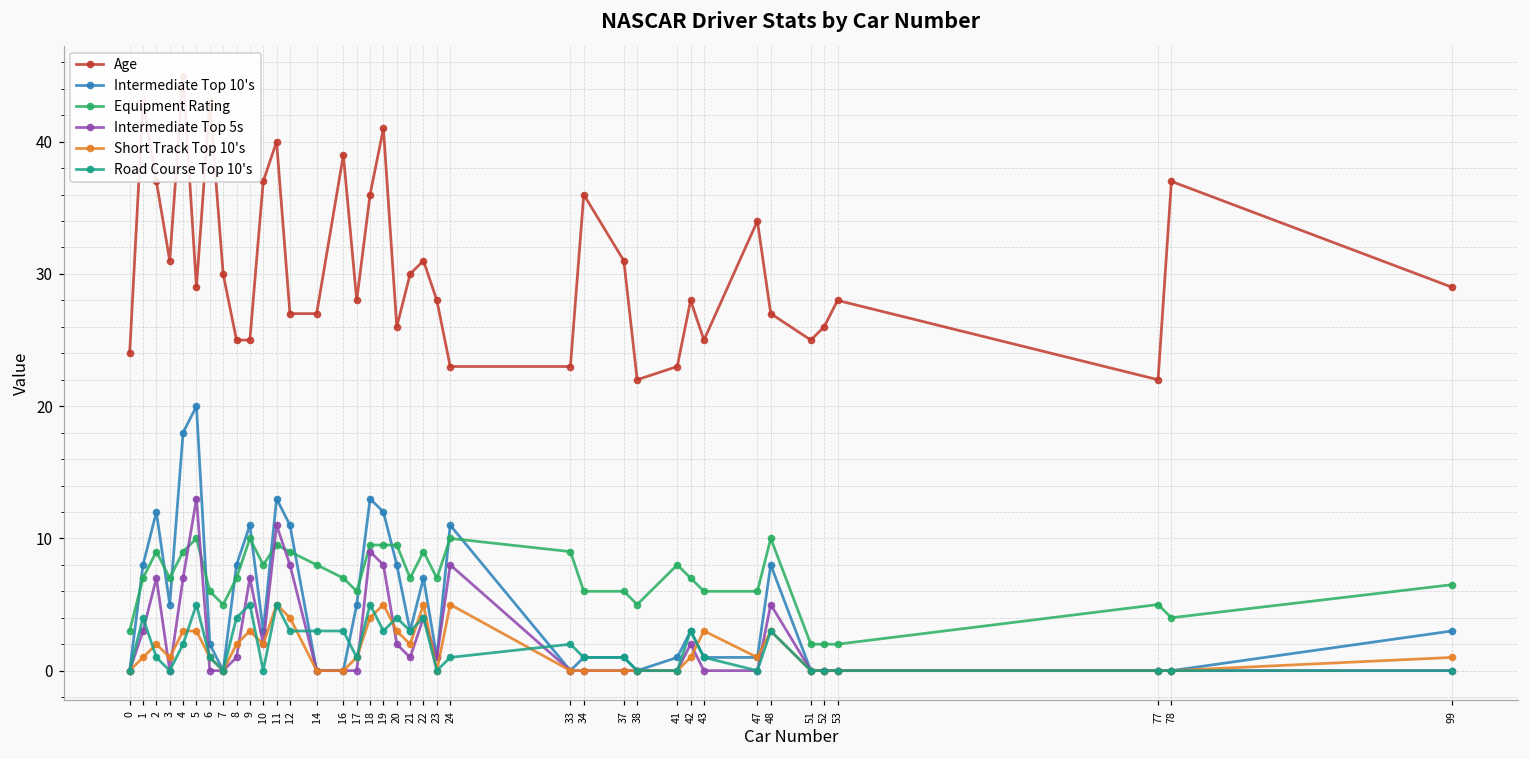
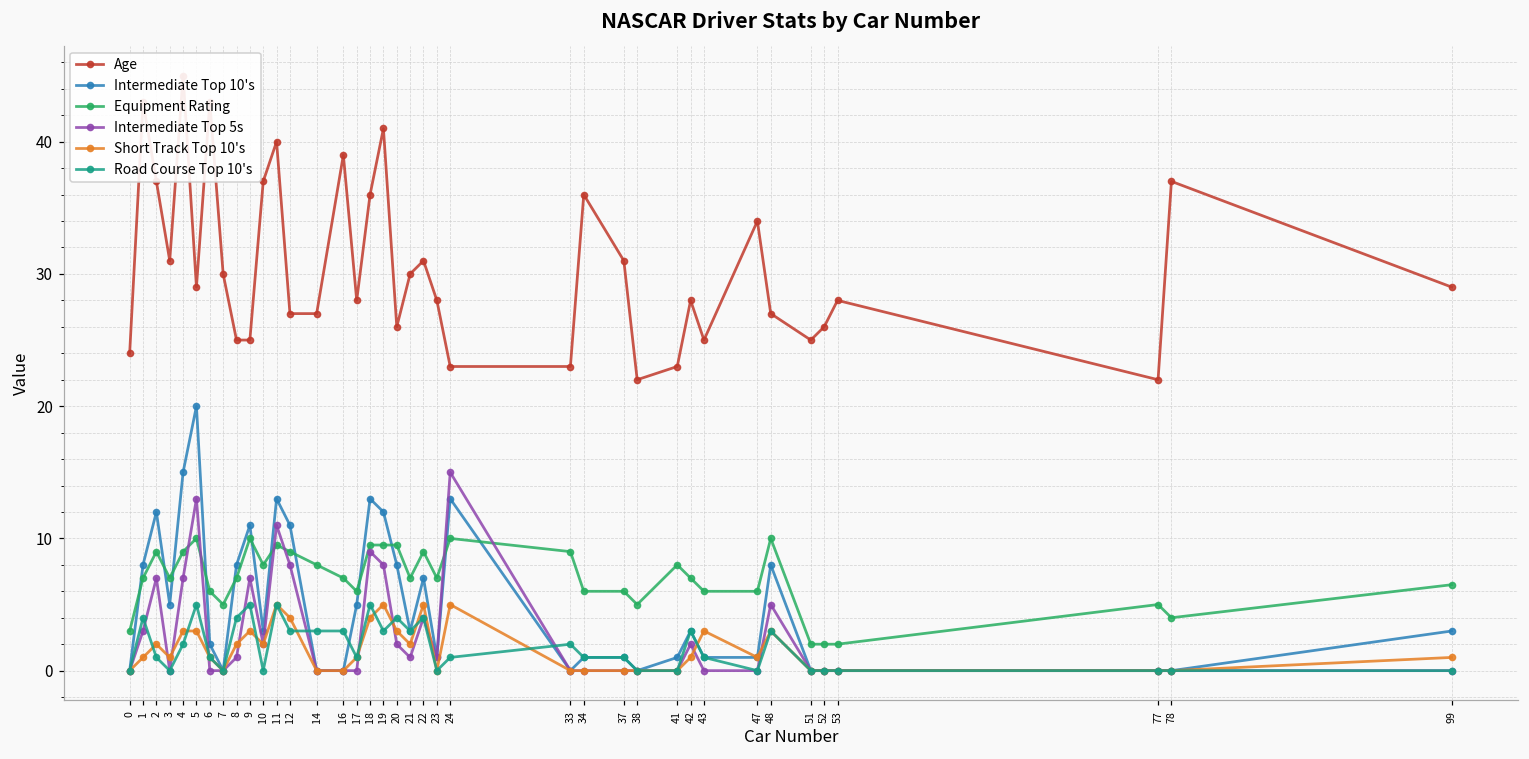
  {
    "Age": {
      "0": 24,
      "3": 31,
      "5": 29,
      "7": 30,
      "8": 25,
      "9": 25,
      "10": 37,
      "11": 40,
      "12": 27,
      "14": 27,
      "16": 39,
      "17": 28,
      "18": 36,
      "19": 41,
      "20": 26,
      "21": 30,
      "22": 31,
      "23": 28,
      "24": 23,
      "33": 23,
      "34": 36,
      "37": 31,
      "38": 22,
      "41": 23,
      "42": 28,
      "43": 25,
      "47": 34,
      "48": 27,
      "51": 25,
      "52": 26,
      "53": 28,
      "77": 22,
      "78": 37,
      "99": 29
    },
    "Intermediate Top 10's": {
      "1": 8,
      "2": 12,
      "3": 5,
-     "4": 18,
+     "4": 15,
      "5": 20,
      "6": 2,
      "8": 8,
      "9": 11,
      "10": 3,
      "11": 13,
      "12": 11,
      "17": 5,
      "18": 13,
      "19": 12,
      "20": 8,
      "22": 7,
-     "24": 11,
+     "24": 13,
      "41": 1,
      "48": 8,
      "99": 3
    },
    "Intermediate Top 5s": {
      "1": 3,
      "2": 7,
      "4": 7,
      "5": 13,
      "6": 0,
      "8": 1,
      "9": 7,
      "11": 11,
      "12": 8,
      "17": 0,
      "18": 9,
      "19": 8,
      "20": 2,
      "21": 1,
-     "24": 8,
+     "24": 15,
      "42": 2,
      "43": 0,
      "48": 5
    },
    "Short Track Top 10's": {
      "1": 1,
      "2": 2,
      "3": 1,
      "4": 3,
      "5": 3,
      "8": 2,
      "9": 3,
      "12": 4,
      "18": 4,
      "19": 5,
      "20": 3,
      "21": 2,
      "22": 5,
      "24": 5,
      "42": 1,
      "43": 3,
      "99": 1
    }
  }
